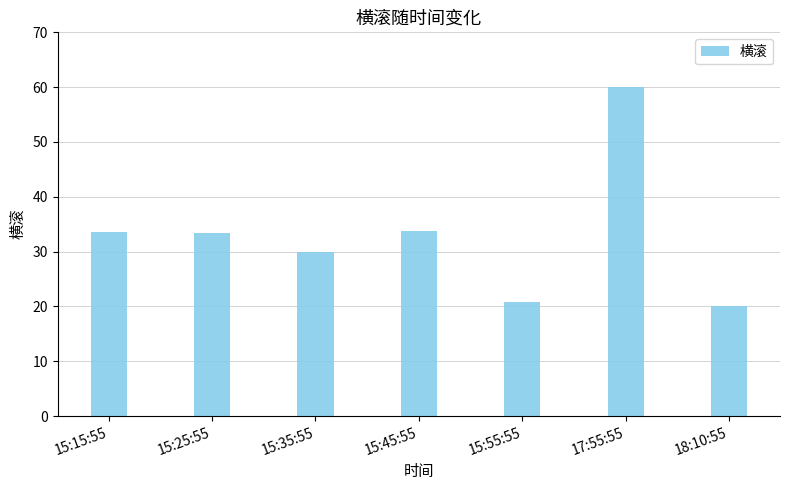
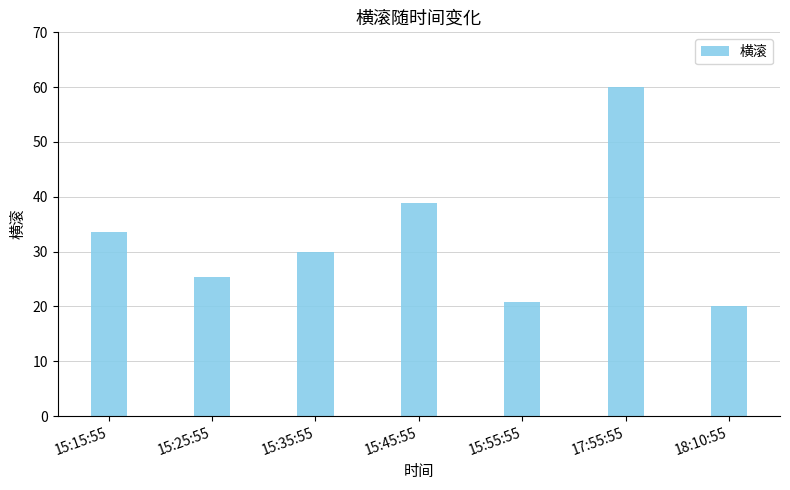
  {
    "15:15:55": 34,
-   "15:25:55": 33,
+   "15:25:55": 25,
    "15:35:55": 30,
-   "15:45:55": 34,
+   "15:45:55": 39,
    "15:55:55": 21,
    "17:55:55": 60,
    "18:10:55": 20
  }
